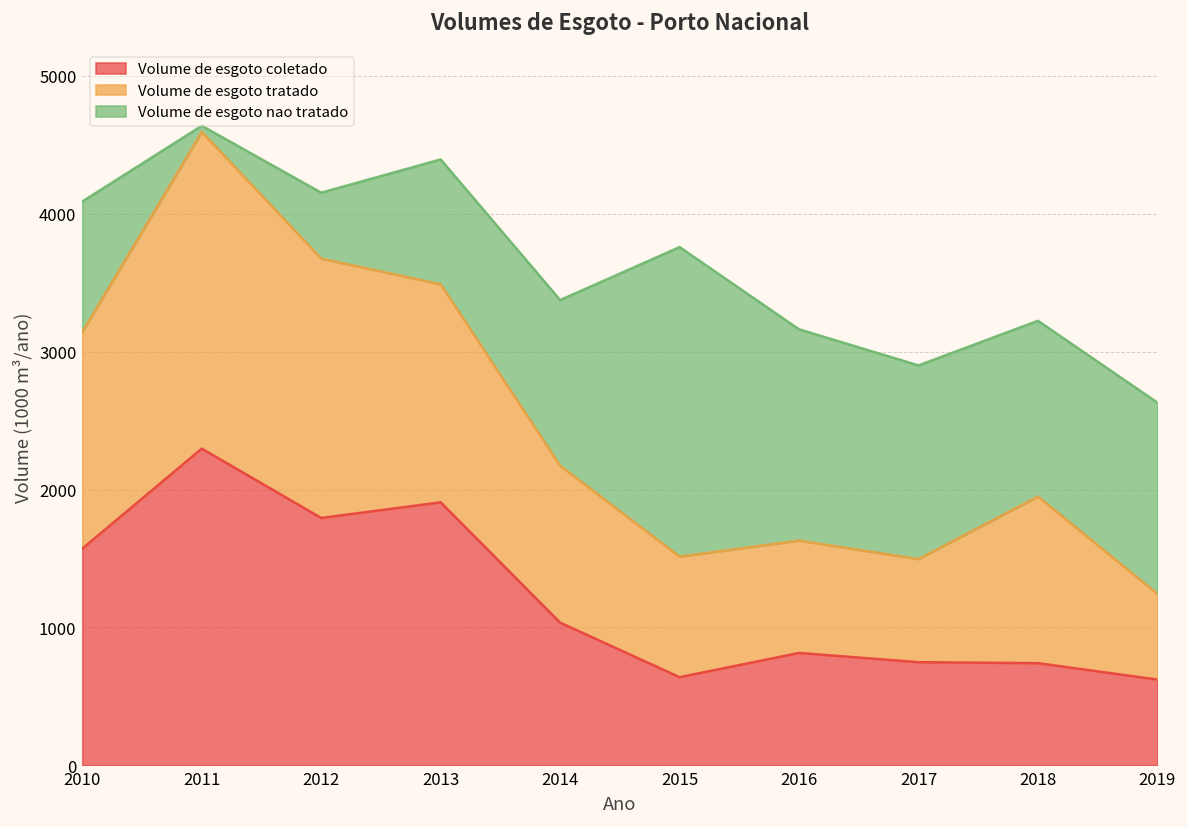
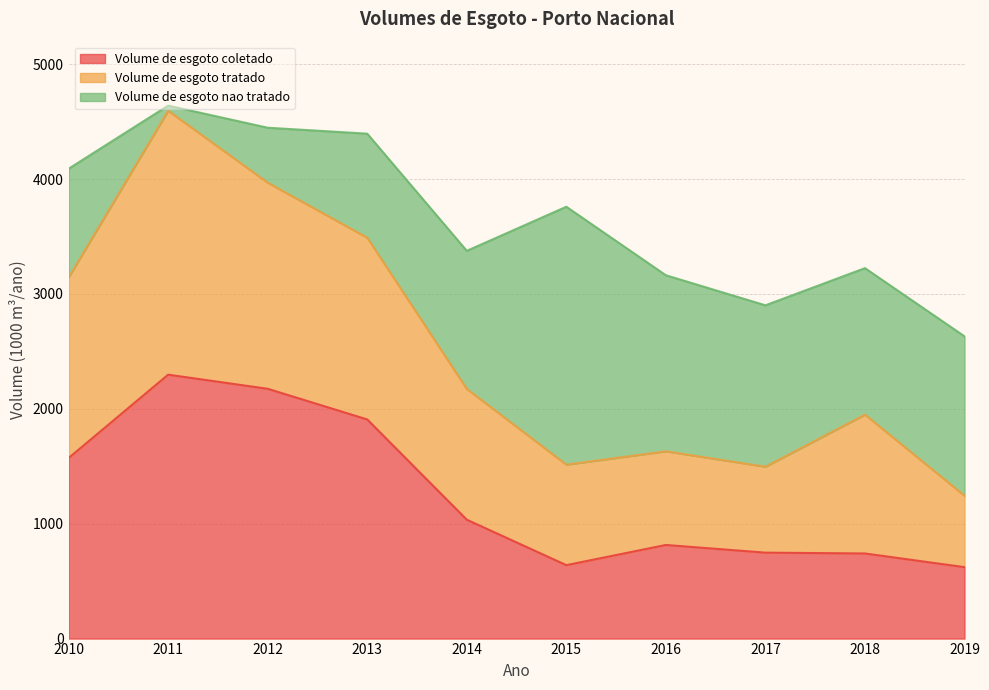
  {
    "Volume de esgoto coletado": {
      "2010": 1570,
      "2011": 2300,
-     "2012": 1790,
+     "2012": 2170,
      "2013": 1910,
      "2014": 1040,
      "2015": 640,
      "2016": 820,
      "2017": 750,
      "2018": 740,
      "2019": 620
    },
    "Volume de esgoto tratado": {
      "2010": 1570,
      "2011": 2300,
-     "2012": 1880,
+     "2012": 1790,
      "2013": 1580,
      "2014": 1140,
      "2015": 870,
      "2016": 820,
      "2017": 750,
      "2018": 1210,
      "2019": 620
    },
    "Volume de esgoto nao tratado": {
      "2010": 950,
      "2012": 480,
      "2013": 910,
      "2014": 1200,
      "2015": 2240,
      "2016": 1530,
      "2017": 1400,
      "2018": 1270,
      "2019": 1390
    }
  }
